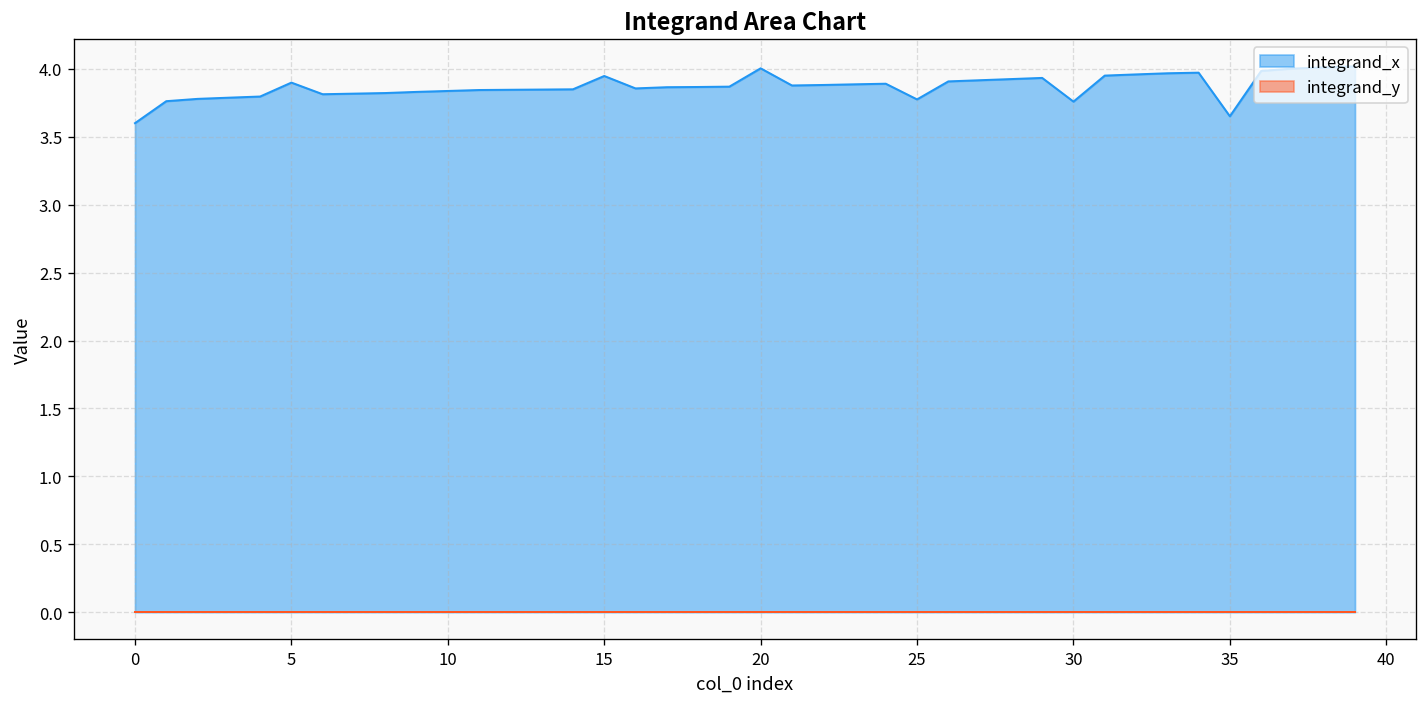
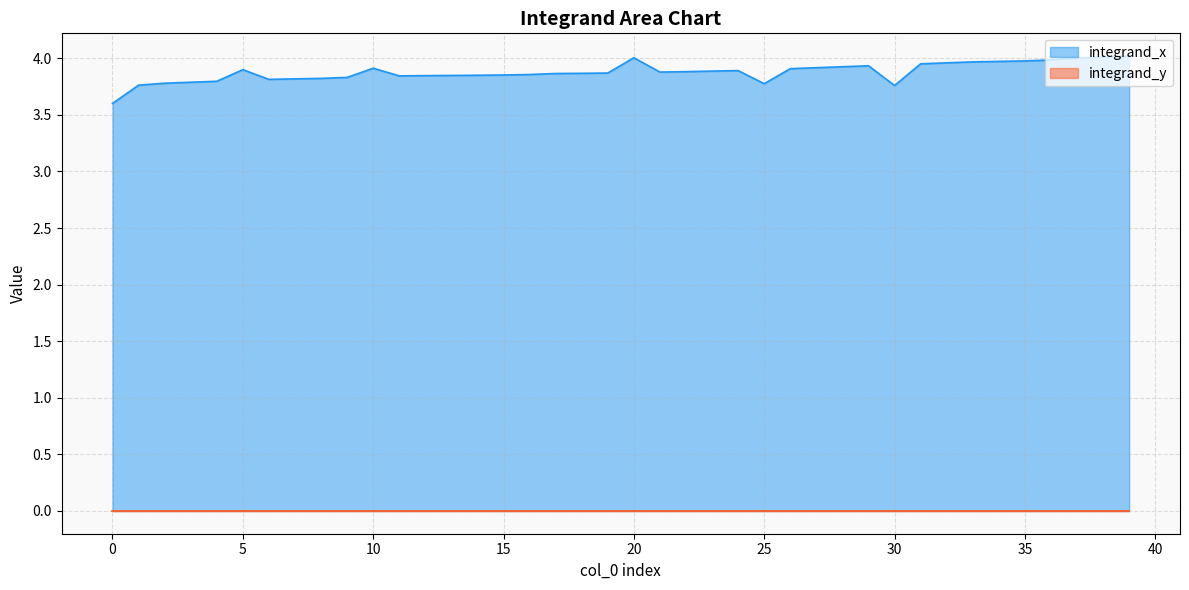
  {
    "integrand_x": {
      "0": 3.60,
      "5": 3.90,
-     "10": 3.84,
-     "15": 3.95,
+     "10": 3.91,
+     "15": 3.85,
      "20": 4.00,
      "25": 3.78,
      "30": 3.76,
-     "35": 3.65
+     "35": 3.98
    },
    "integrand_y": {
      "0": 0.00,
      "5": 0.00,
      "10": 0.00,
      "15": 0.00,
      "20": 0.00,
      "25": 0.00,
      "30": 0.00,
      "35": 0.00
    }
  }
